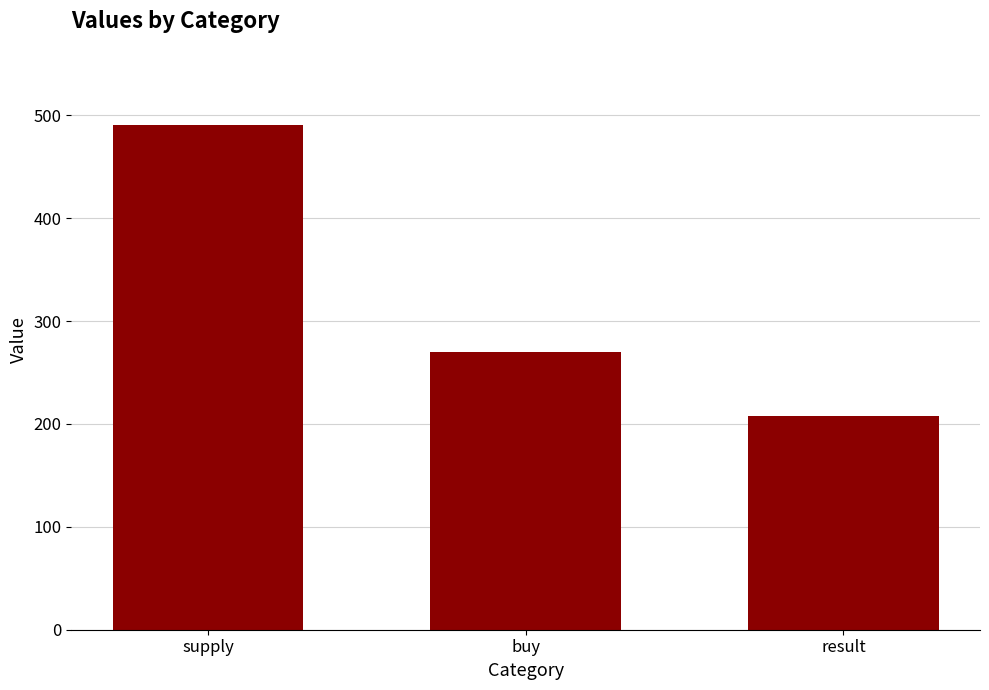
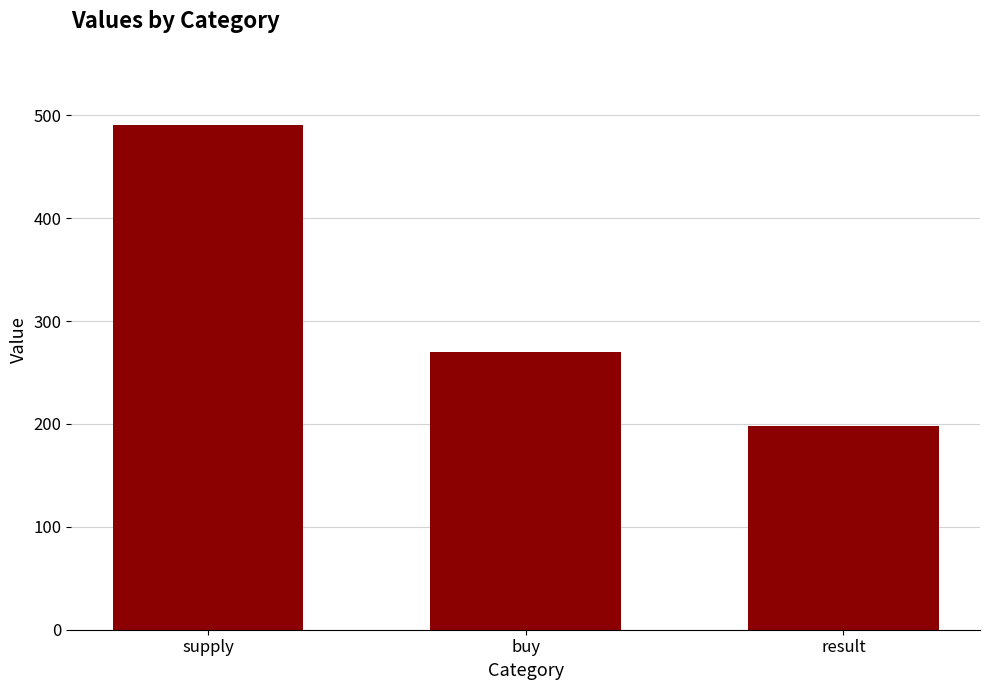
  {
    "supply": 491,
    "buy": 270,
-   "result": 208
+   "result": 198
  }
